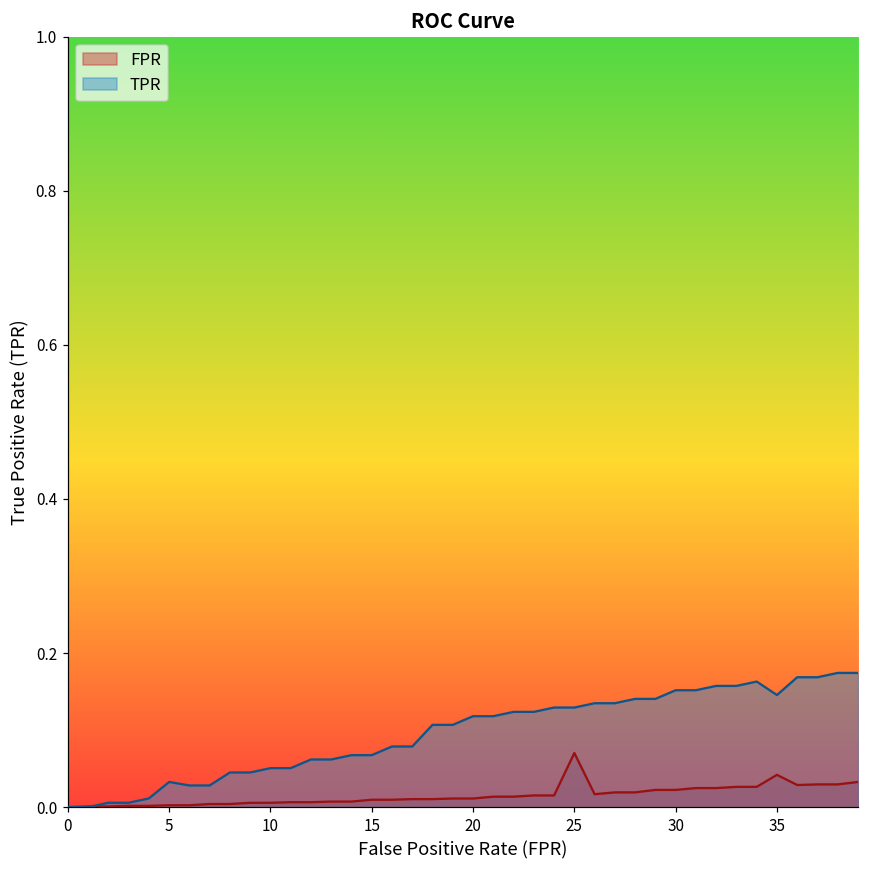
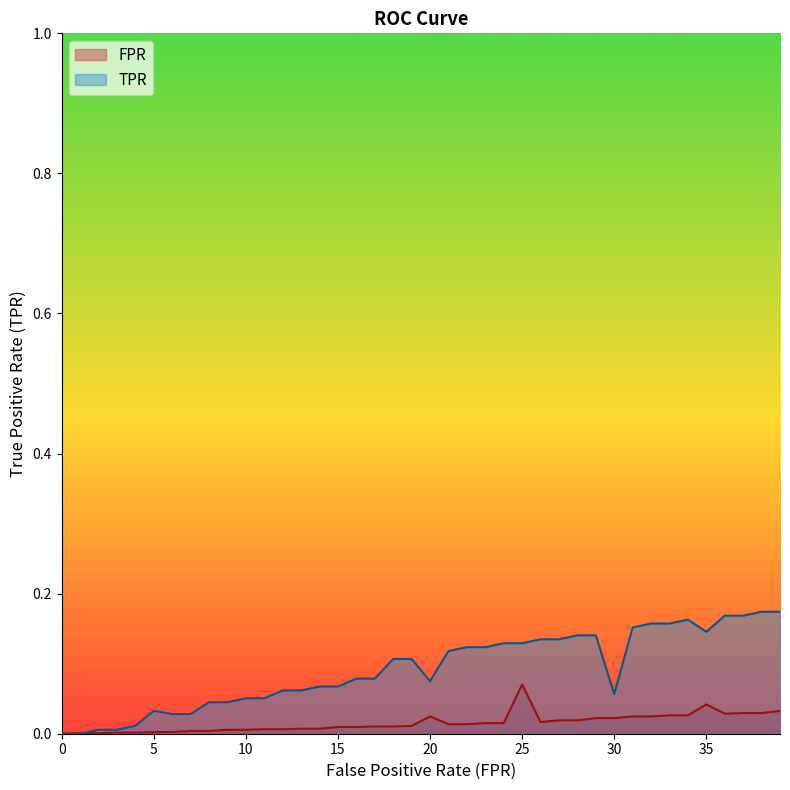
  {
    "FPR": {
      "5": 0.00,
      "10": 0.01,
      "15": 0.01,
-     "20": 0.01,
+     "20": 0.02,
      "25": 0.07,
      "30": 0.02,
      "35": 0.04
    },
    "TPR": {
      "5": 0.03,
      "10": 0.05,
      "15": 0.07,
-     "20": 0.12,
+     "20": 0.08,
      "25": 0.13,
-     "30": 0.15,
+     "30": 0.06,
      "35": 0.15
    }
  }
